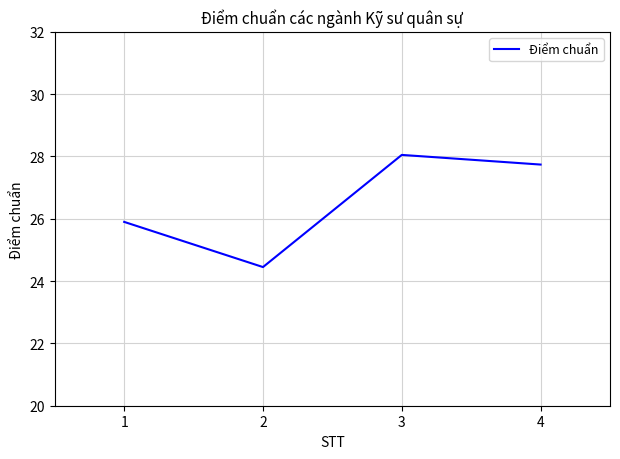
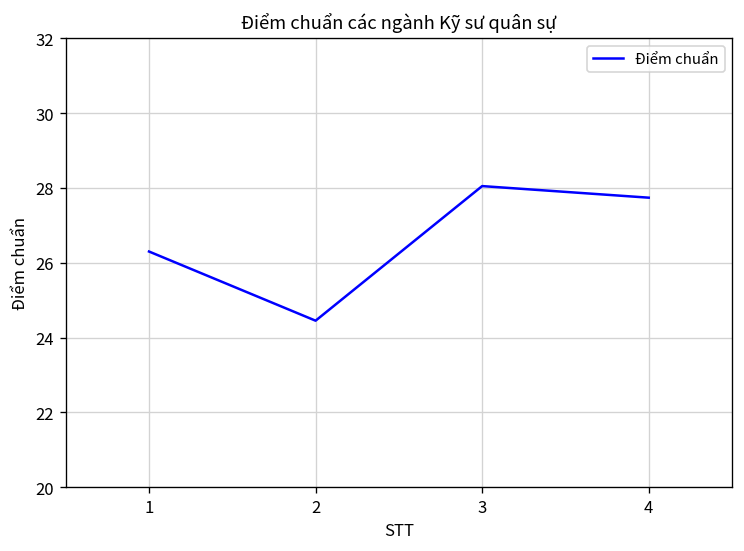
  {
-   "1": 25.9,
+   "1": 26.3,
    "2": 24.5,
    "3": 28.1,
    "4": 27.7
  }
